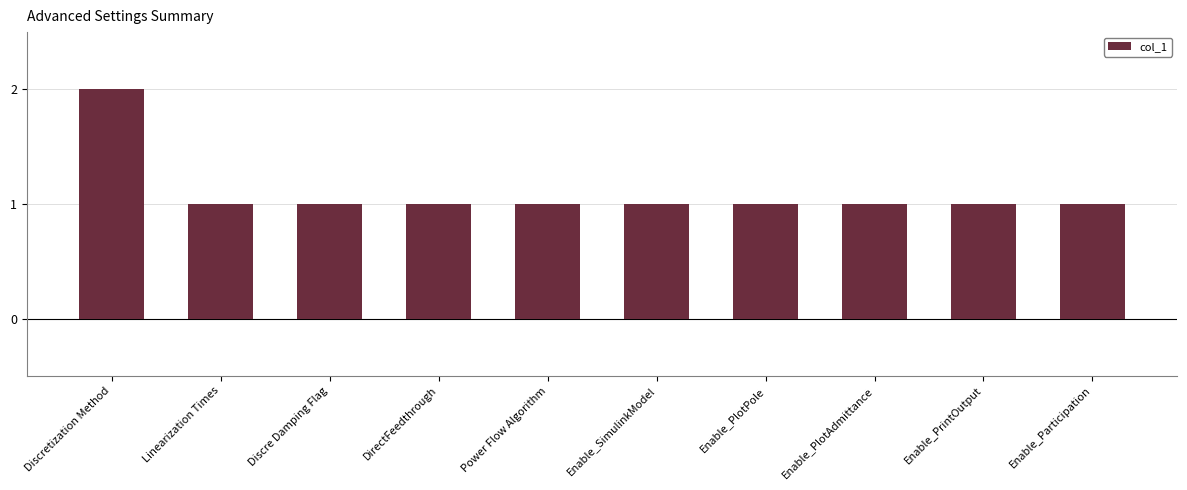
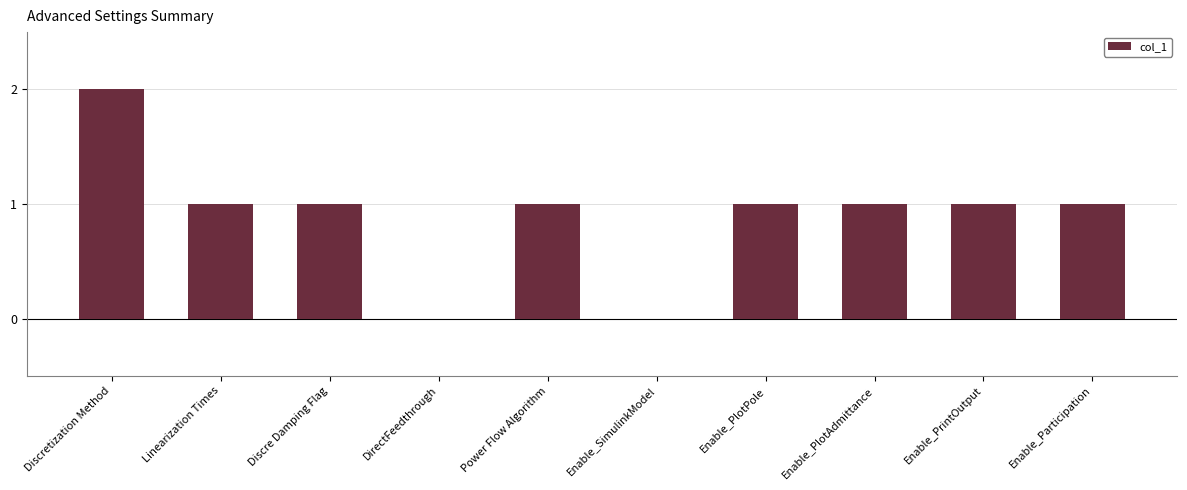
  {
    "Discretization Method": 2,
    "Linearization Times": 1,
    "Discre Damping Flag": 1,
-   "DirectFeedthrough": 1,
+   "DirectFeedthrough": 0,
    "Power Flow Algorithm": 1,
-   "Enable_SimulinkModel": 1,
+   "Enable_SimulinkModel": 0,
    "Enable_PlotPole": 1,
    "Enable_PlotAdmittance": 1,
    "Enable_PrintOutput": 1,
    "Enable_Participation": 1
  }
